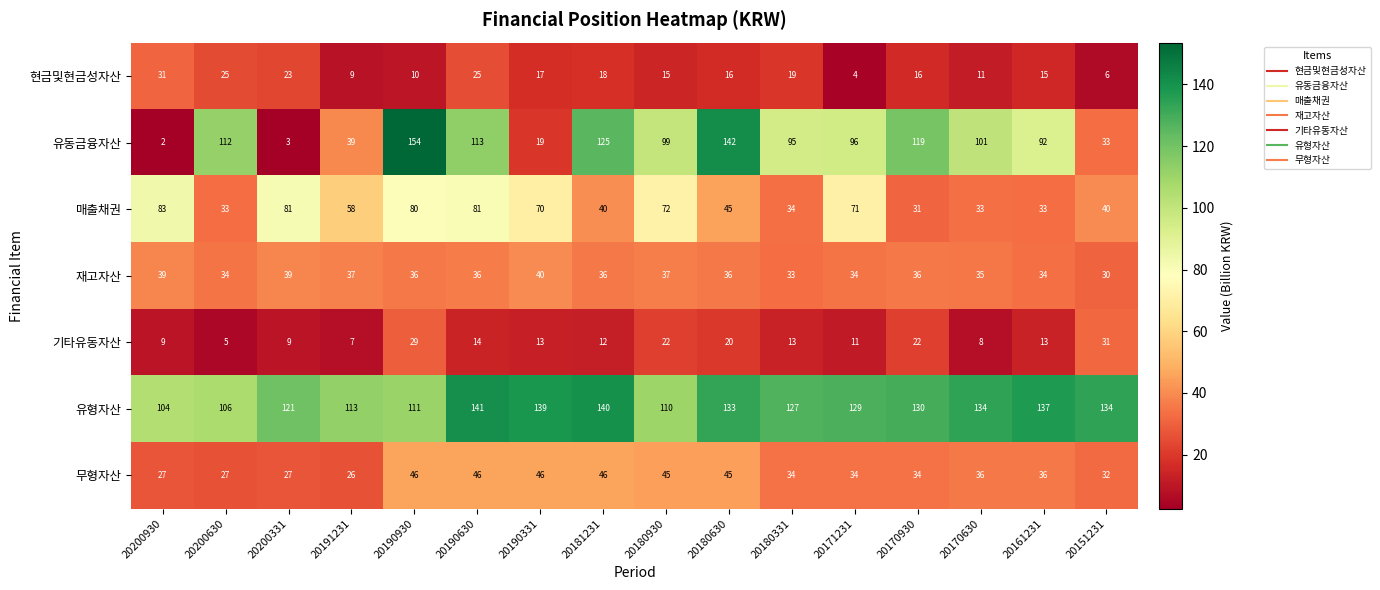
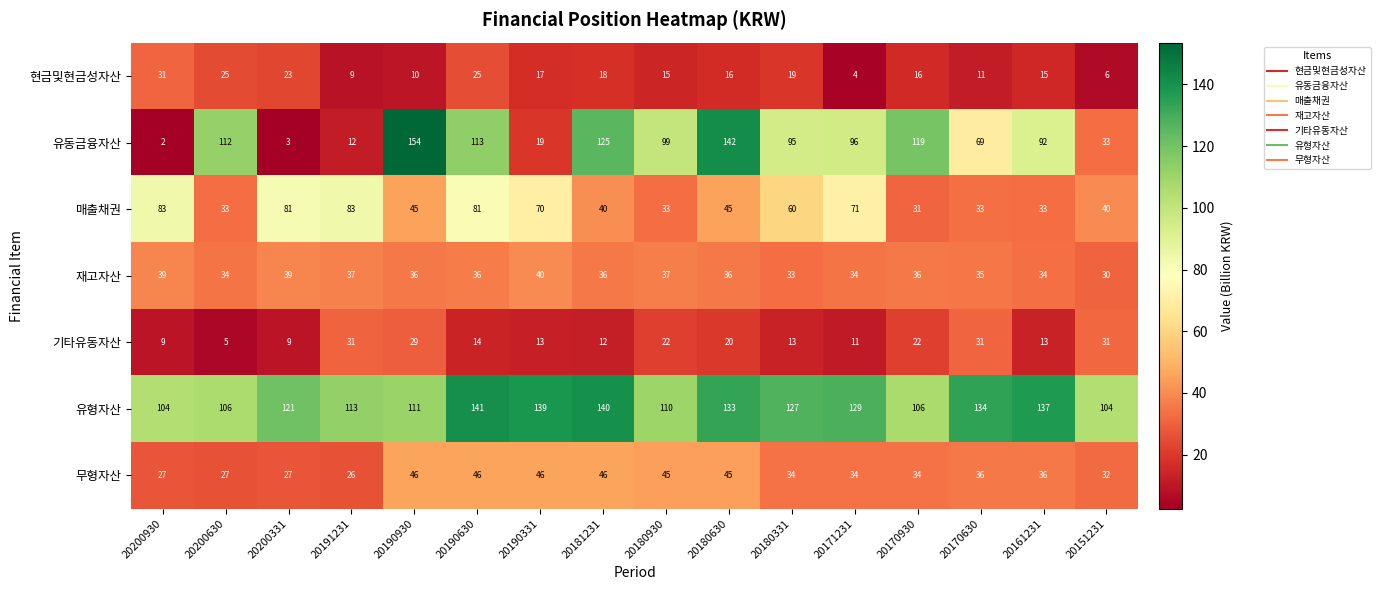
  {
    "현금및현금성자산": {
      "20200930": 31,
      "20200630": 25,
      "20200331": 23,
      "20191231": 9,
      "20190930": 10,
      "20190630": 25,
      "20190331": 17,
      "20181231": 18,
      "20180930": 15,
      "20180630": 16,
      "20180331": 19,
      "20171231": 4,
      "20170930": 16,
      "20170630": 11,
      "20161231": 15,
      "20151231": 6
    },
    "유동금융자산": {
      "20200930": 2,
      "20200630": 112,
      "20200331": 3,
-     "20191231": 39,
+     "20191231": 12,
      "20190930": 154,
      "20190630": 113,
      "20190331": 19,
      "20181231": 125,
      "20180930": 99,
      "20180630": 142,
      "20180331": 95,
      "20171231": 96,
      "20170930": 119,
-     "20170630": 101,
+     "20170630": 69,
      "20161231": 92,
      "20151231": 33
    },
    "매출채권": {
      "20200930": 83,
      "20200630": 33,
      "20200331": 81,
-     "20191231": 58,
-     "20190930": 80,
+     "20191231": 83,
+     "20190930": 45,
      "20190630": 81,
      "20190331": 70,
      "20181231": 40,
-     "20180930": 72,
+     "20180930": 33,
      "20180630": 45,
-     "20180331": 34,
+     "20180331": 60,
      "20171231": 71,
      "20170930": 31,
      "20170630": 33,
      "20161231": 33,
      "20151231": 40
    },
    "재고자산": {
      "20200930": 39,
      "20200630": 34,
      "20200331": 39,
      "20191231": 37,
      "20190930": 36,
      "20190630": 36,
      "20190331": 40,
      "20181231": 36,
      "20180930": 37,
      "20180630": 36,
      "20180331": 33,
      "20171231": 34,
      "20170930": 36,
      "20170630": 35,
      "20161231": 34,
      "20151231": 30
    },
    "기타유동자산": {
      "20200930": 9,
      "20200630": 5,
      "20200331": 9,
-     "20191231": 7,
+     "20191231": 31,
      "20190930": 29,
      "20190630": 14,
      "20190331": 13,
      "20181231": 12,
      "20180930": 22,
      "20180630": 20,
      "20180331": 13,
      "20171231": 11,
      "20170930": 22,
-     "20170630": 8,
+     "20170630": 31,
      "20161231": 13,
      "20151231": 31
    },
    "유형자산": {
      "20200930": 104,
      "20200630": 106,
      "20200331": 121,
      "20191231": 113,
      "20190930": 111,
      "20190630": 141,
      "20190331": 139,
      "20181231": 140,
      "20180930": 110,
      "20180630": 133,
      "20180331": 127,
      "20171231": 129,
-     "20170930": 130,
+     "20170930": 106,
      "20170630": 134,
      "20161231": 137,
-     "20151231": 134
+     "20151231": 104
    },
    "무형자산": {
      "20200930": 27,
      "20200630": 27,
      "20200331": 27,
      "20191231": 26,
      "20190930": 46,
      "20190630": 46,
      "20190331": 46,
      "20181231": 46,
      "20180930": 45,
      "20180630": 45,
      "20180331": 34,
      "20171231": 34,
      "20170930": 34,
      "20170630": 36,
      "20161231": 36,
      "20151231": 32
    }
  }
